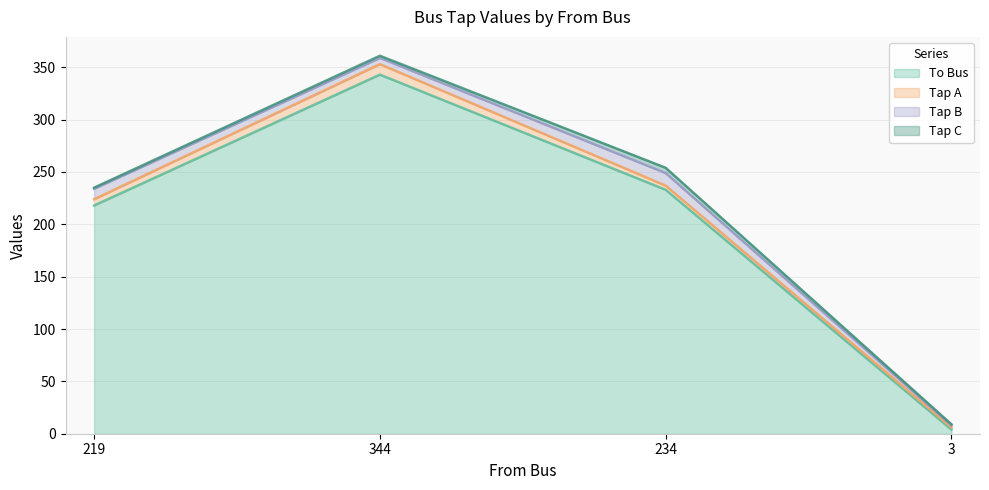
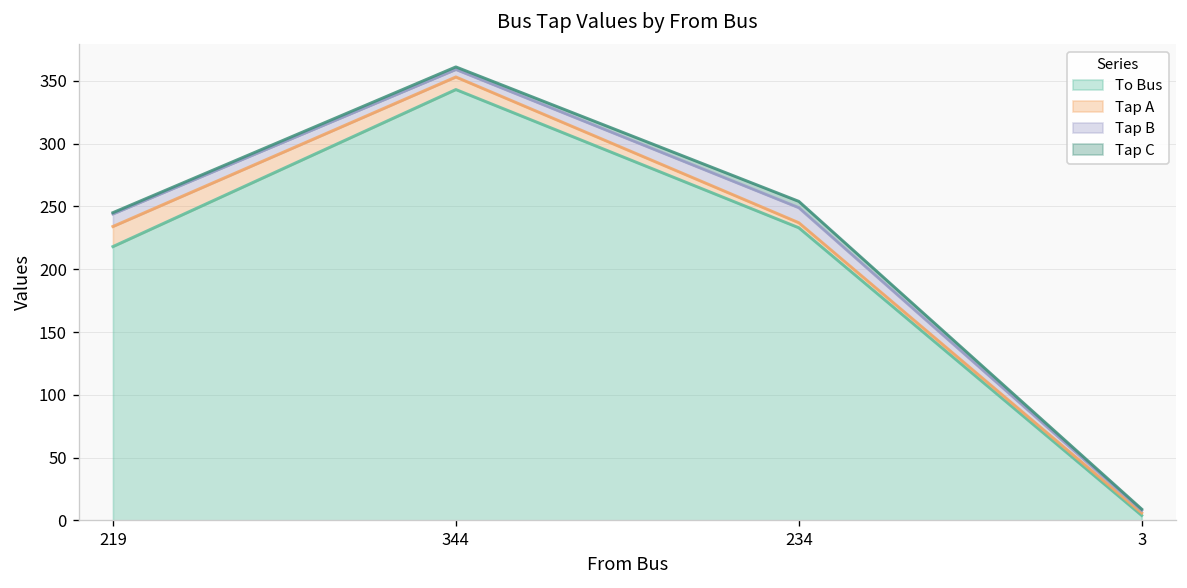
  {
    "Tap A": {
-     "219": 6,
+     "219": 16,
      "344": 10,
      "234": 4
    }
  }
